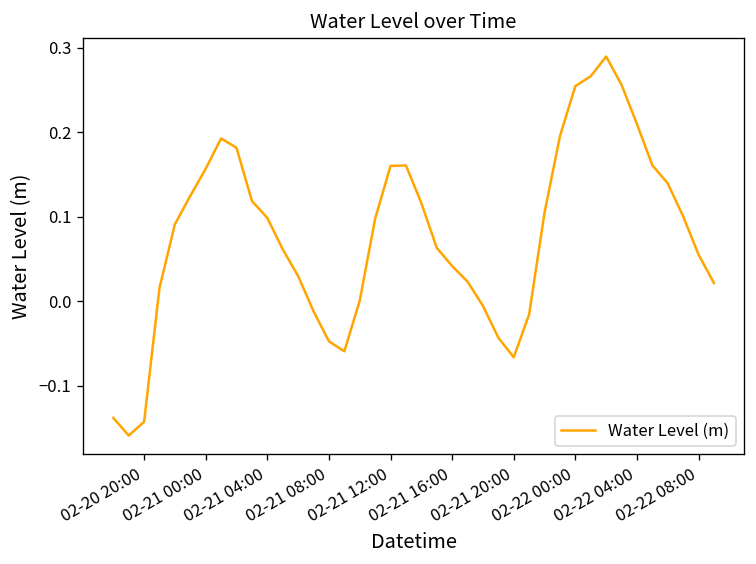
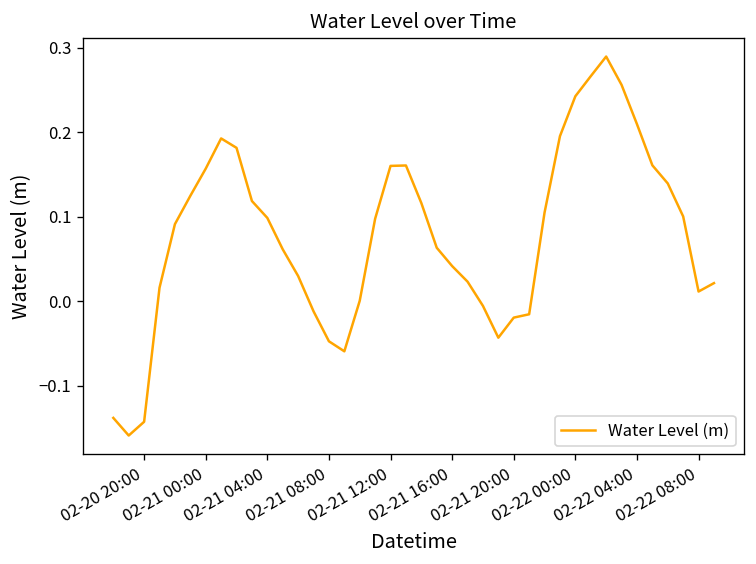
  {
    "02-20 20:00": -0.14,
    "02-21 00:00": 0.16,
    "02-21 04:00": 0.10,
    "02-21 08:00": -0.05,
    "02-21 12:00": 0.16,
    "02-21 16:00": 0.04,
-   "02-21 20:00": -0.07,
-   "02-22 00:00": 0.25,
+   "02-21 20:00": -0.02,
+   "02-22 00:00": 0.24,
    "02-22 04:00": 0.21,
-   "02-22 08:00": 0.05
+   "02-22 08:00": 0.01
  }
